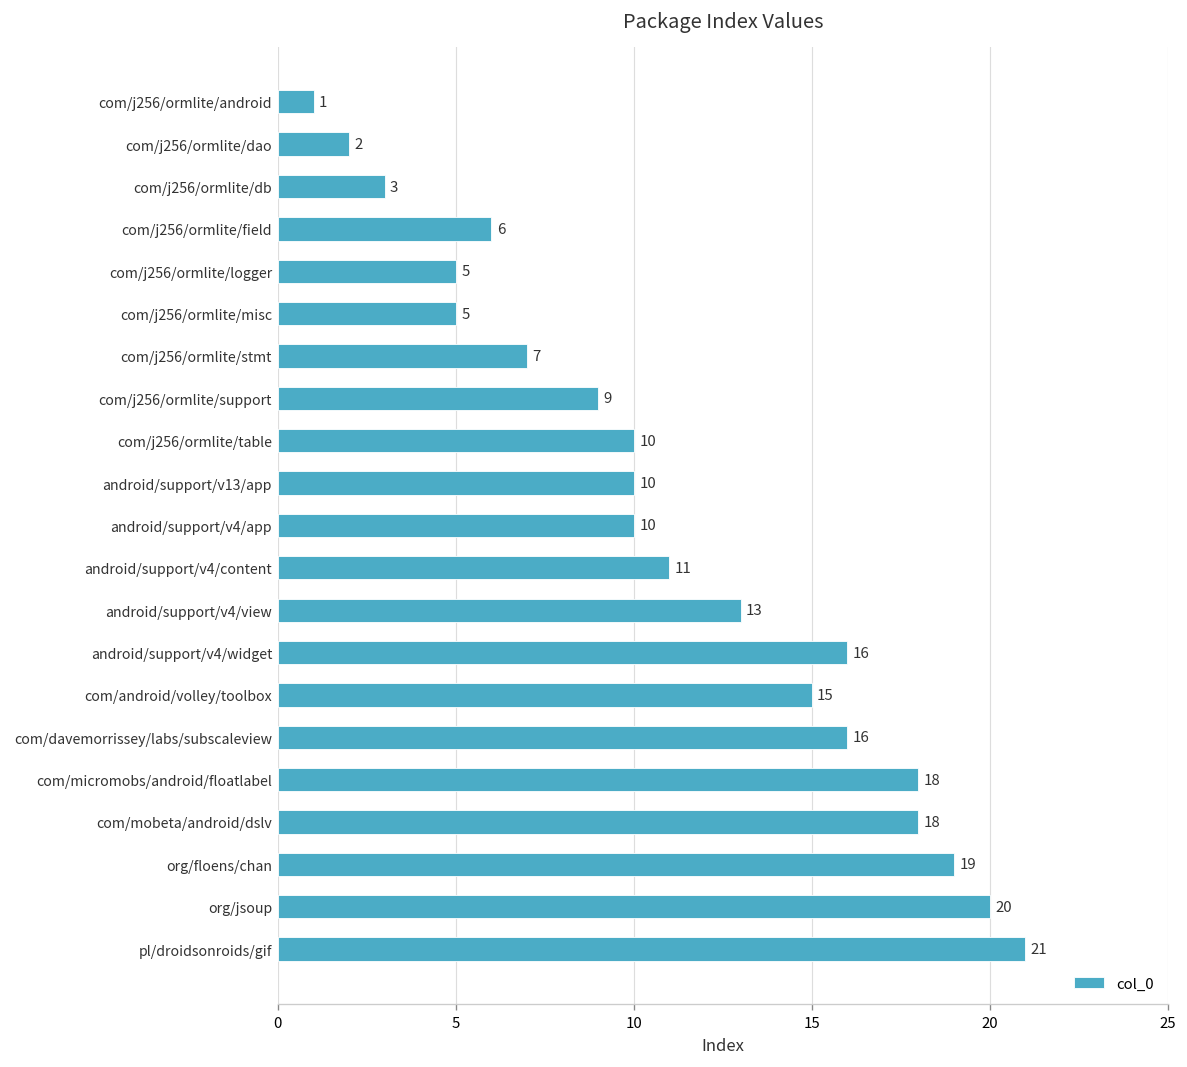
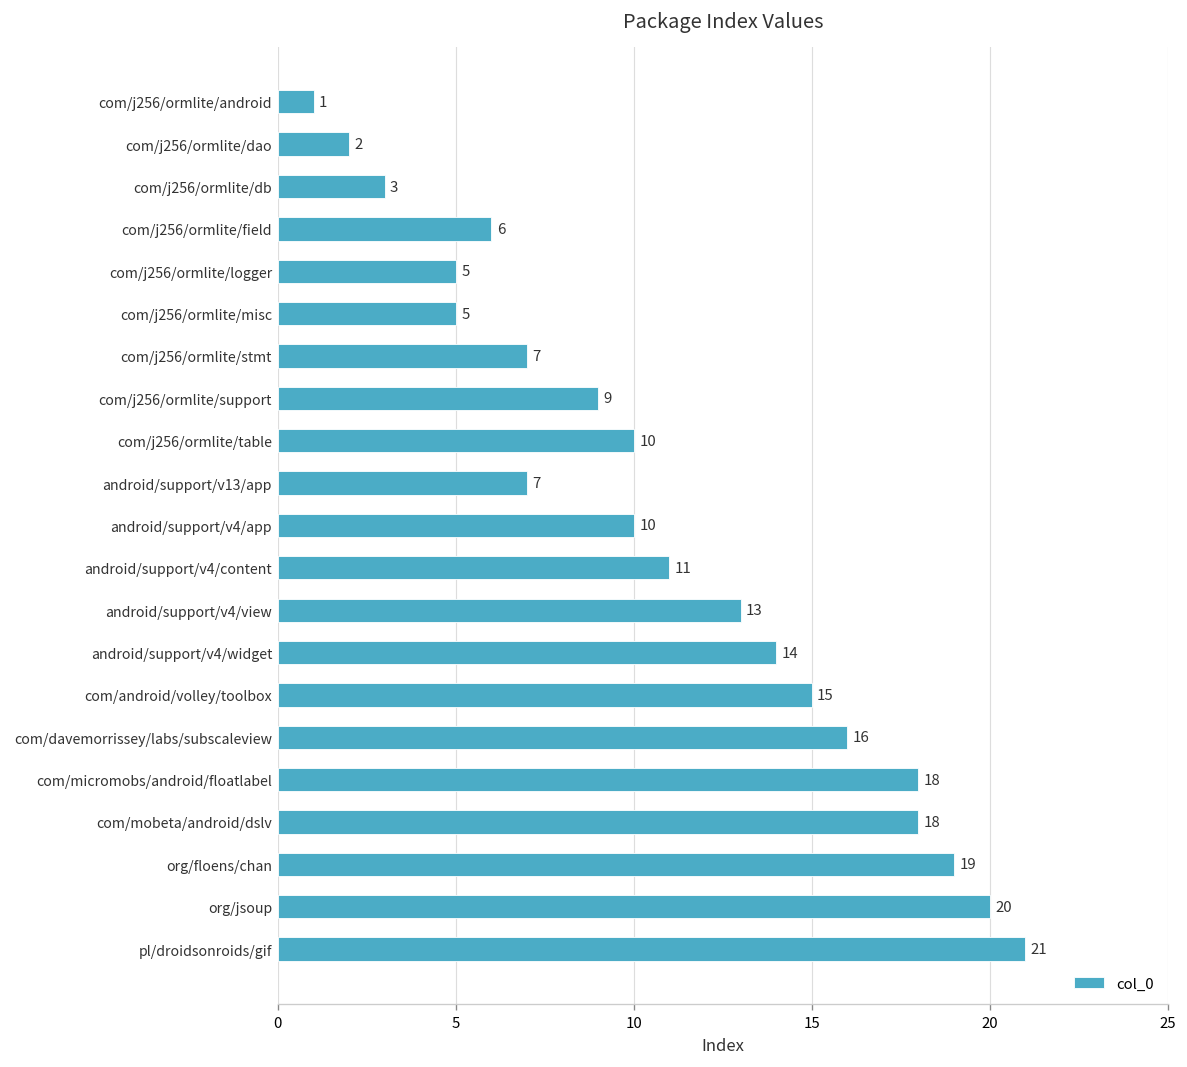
  {
    "com/j256/ormlite/android": 1,
    "com/j256/ormlite/dao": 2,
    "com/j256/ormlite/db": 3,
    "com/j256/ormlite/field": 6,
    "com/j256/ormlite/logger": 5,
    "com/j256/ormlite/misc": 5,
    "com/j256/ormlite/stmt": 7,
    "com/j256/ormlite/support": 9,
    "com/j256/ormlite/table": 10,
-   "android/support/v13/app": 10,
+   "android/support/v13/app": 7,
    "android/support/v4/app": 10,
    "android/support/v4/content": 11,
    "android/support/v4/view": 13,
-   "android/support/v4/widget": 16,
+   "android/support/v4/widget": 14,
    "com/android/volley/toolbox": 15,
    "com/davemorrissey/labs/subscaleview": 16,
    "com/micromobs/android/floatlabel": 18,
    "com/mobeta/android/dslv": 18,
    "org/floens/chan": 19,
    "org/jsoup": 20,
    "pl/droidsonroids/gif": 21
  }
